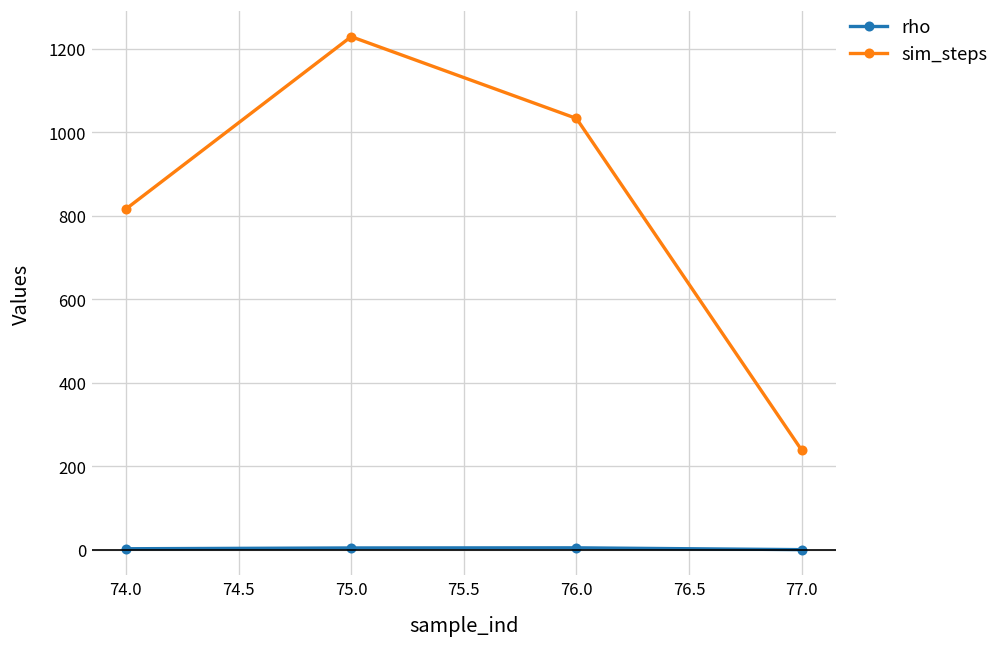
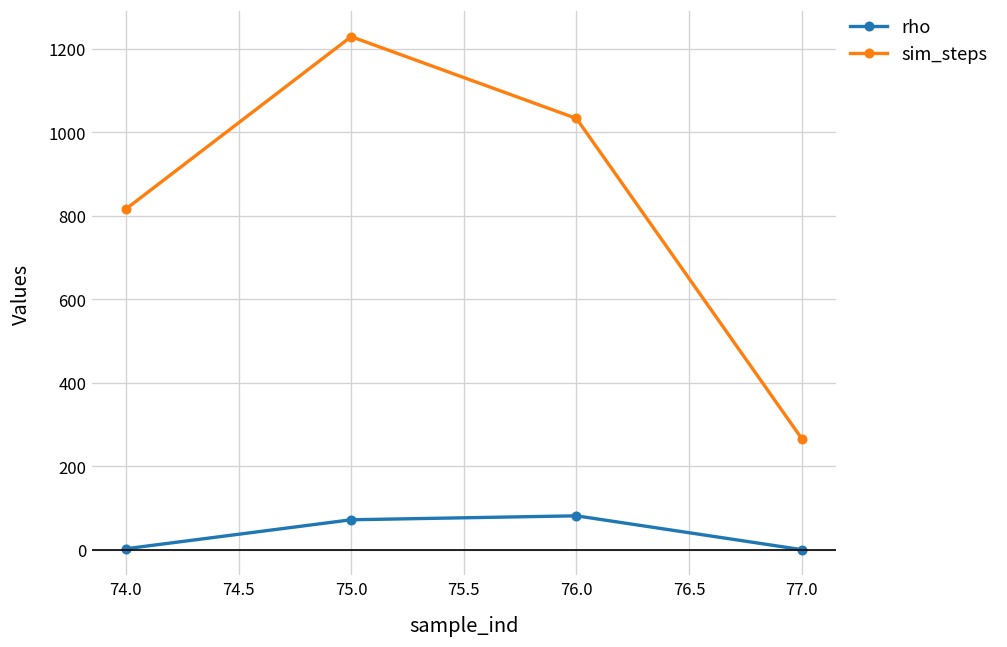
  {
    "rho": {
      "74.0": 0,
-     "75.0": 0,
-     "76.0": 0,
+     "75.0": 70,
+     "76.0": 80,
      "77.0": 0
    },
    "sim_steps": {
      "74.0": 820,
      "75.0": 1230,
      "76.0": 1030,
-     "77.0": 240
+     "77.0": 270
    }
  }
